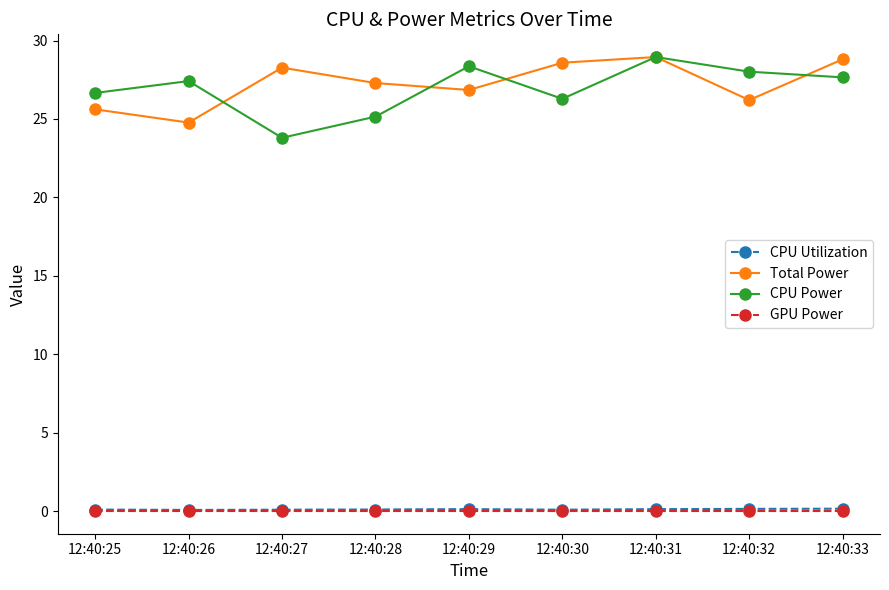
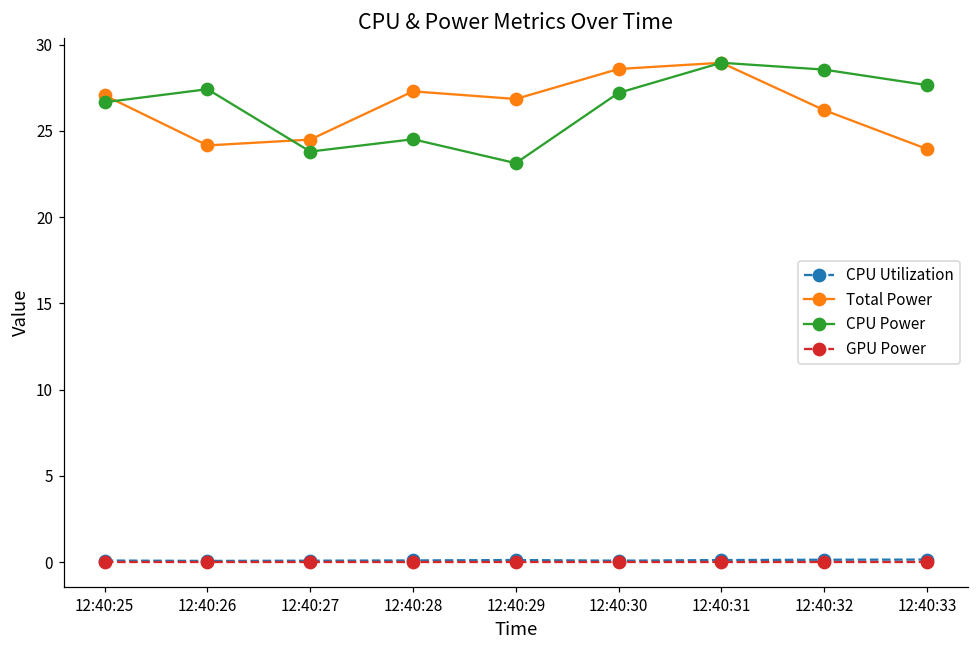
  {
    "Total Power": {
-     "12:40:25": 25.6,
-     "12:40:26": 24.8,
-     "12:40:27": 28.3,
+     "12:40:25": 27.1,
+     "12:40:26": 24.2,
+     "12:40:27": 24.5,
      "12:40:28": 27.3,
      "12:40:29": 26.8,
      "12:40:30": 28.6,
      "12:40:32": 26.2,
-     "12:40:33": 28.8
+     "12:40:33": 24.0
    },
    "CPU Power": {
      "12:40:25": 26.7,
      "12:40:26": 27.4,
      "12:40:27": 23.8,
-     "12:40:28": 25.1,
-     "12:40:29": 28.4,
-     "12:40:30": 26.3,
-     "12:40:32": 28.0,
+     "12:40:28": 24.5,
+     "12:40:29": 23.1,
+     "12:40:30": 27.2,
+     "12:40:32": 28.6,
      "12:40:33": 27.7
    }
  }
